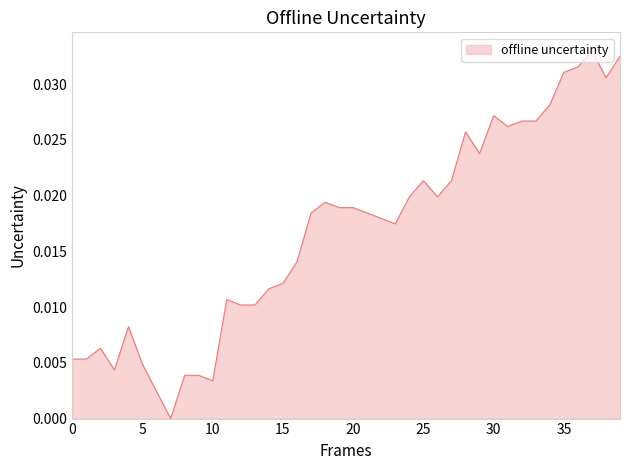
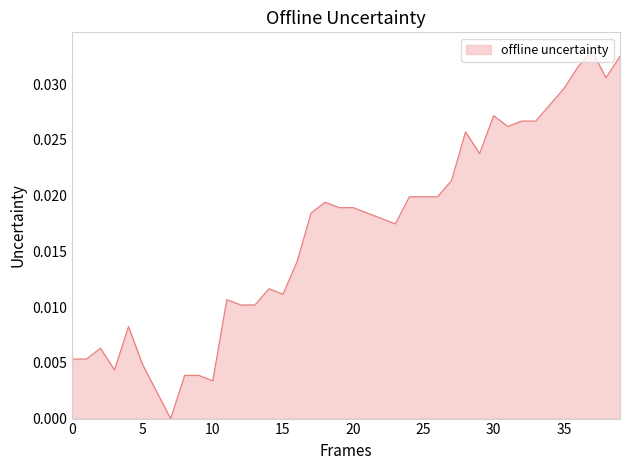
  {
    "0": 0.0053,
    "5": 0.0049,
    "10": 0.0034,
-   "15": 0.0121,
+   "15": 0.0112,
    "20": 0.0189,
-   "25": 0.0214,
+   "25": 0.0199,
    "30": 0.0272,
-   "35": 0.0311
+   "35": 0.0296
  }
